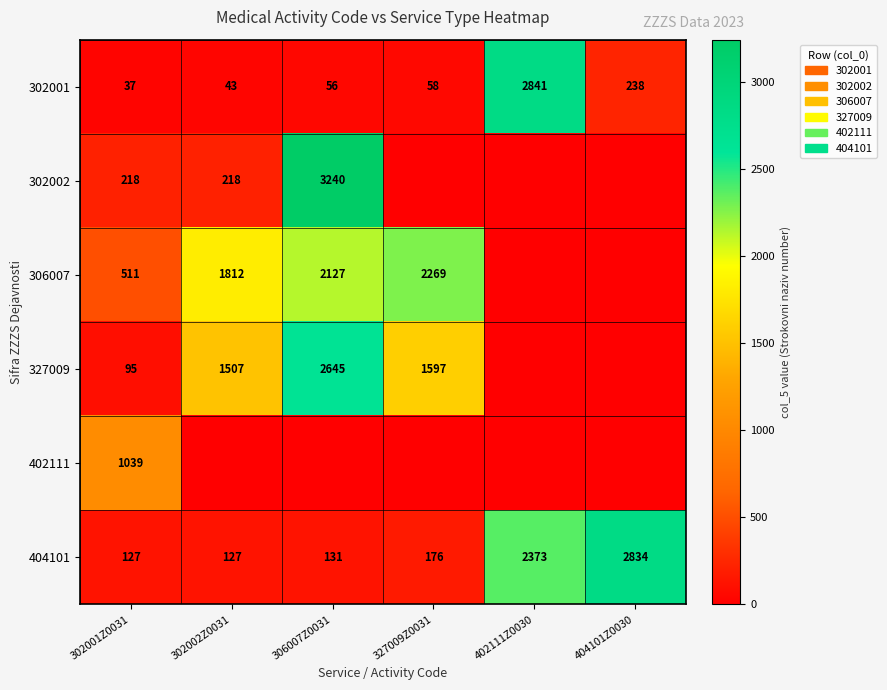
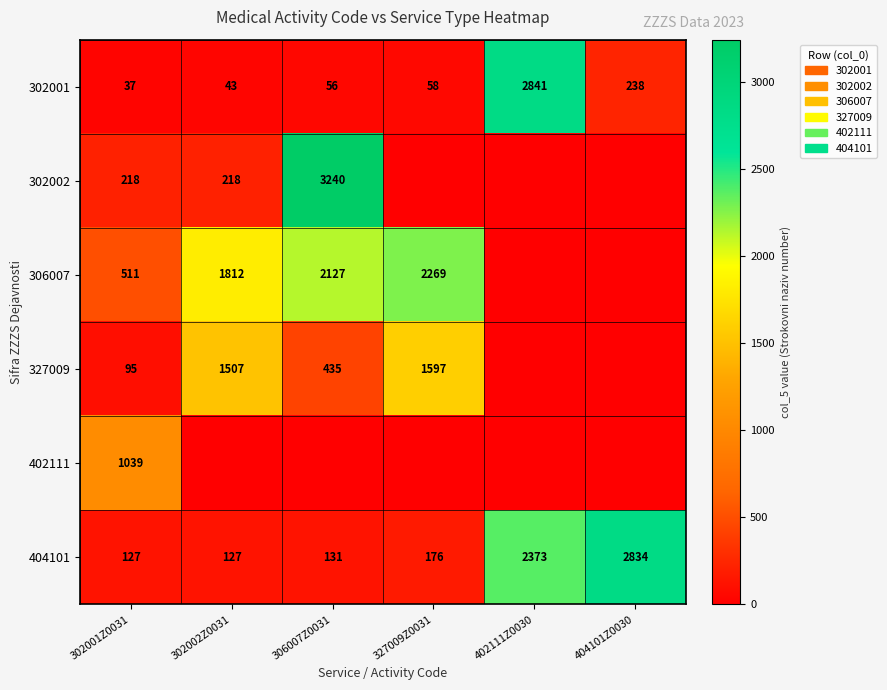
  {
    "302001": {
      "302001Z0031": 37,
      "302002Z0031": 43,
      "306007Z0031": 56,
      "327009Z0031": 58,
      "402111Z0030": 2841,
      "404101Z0030": 238
    },
    "302002": {
      "302001Z0031": 218,
      "302002Z0031": 218,
      "306007Z0031": 3240
    },
    "306007": {
      "302001Z0031": 511,
      "302002Z0031": 1812,
      "306007Z0031": 2127,
      "327009Z0031": 2269
    },
    "327009": {
      "302001Z0031": 95,
      "302002Z0031": 1507,
-     "306007Z0031": 2645,
+     "306007Z0031": 435,
      "327009Z0031": 1597
    },
    "402111": {
      "302001Z0031": 1039
    },
    "404101": {
      "302001Z0031": 127,
      "302002Z0031": 127,
      "306007Z0031": 131,
      "327009Z0031": 176,
      "402111Z0030": 2373,
      "404101Z0030": 2834
    }
  }
